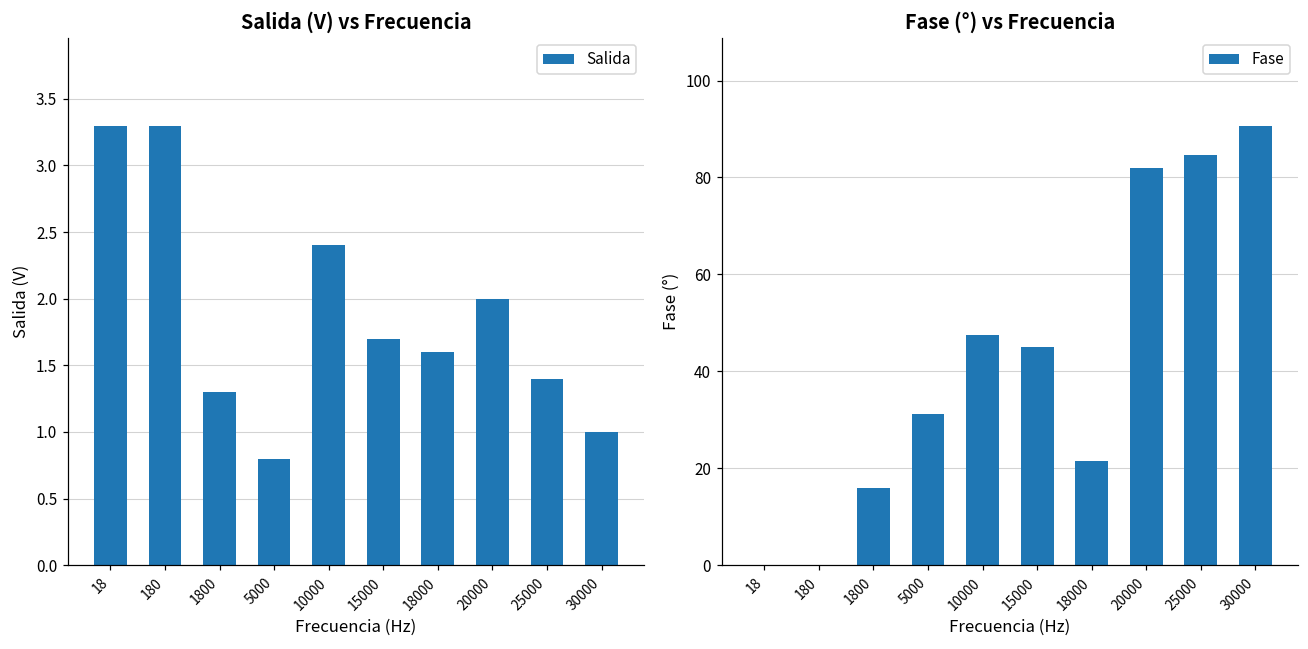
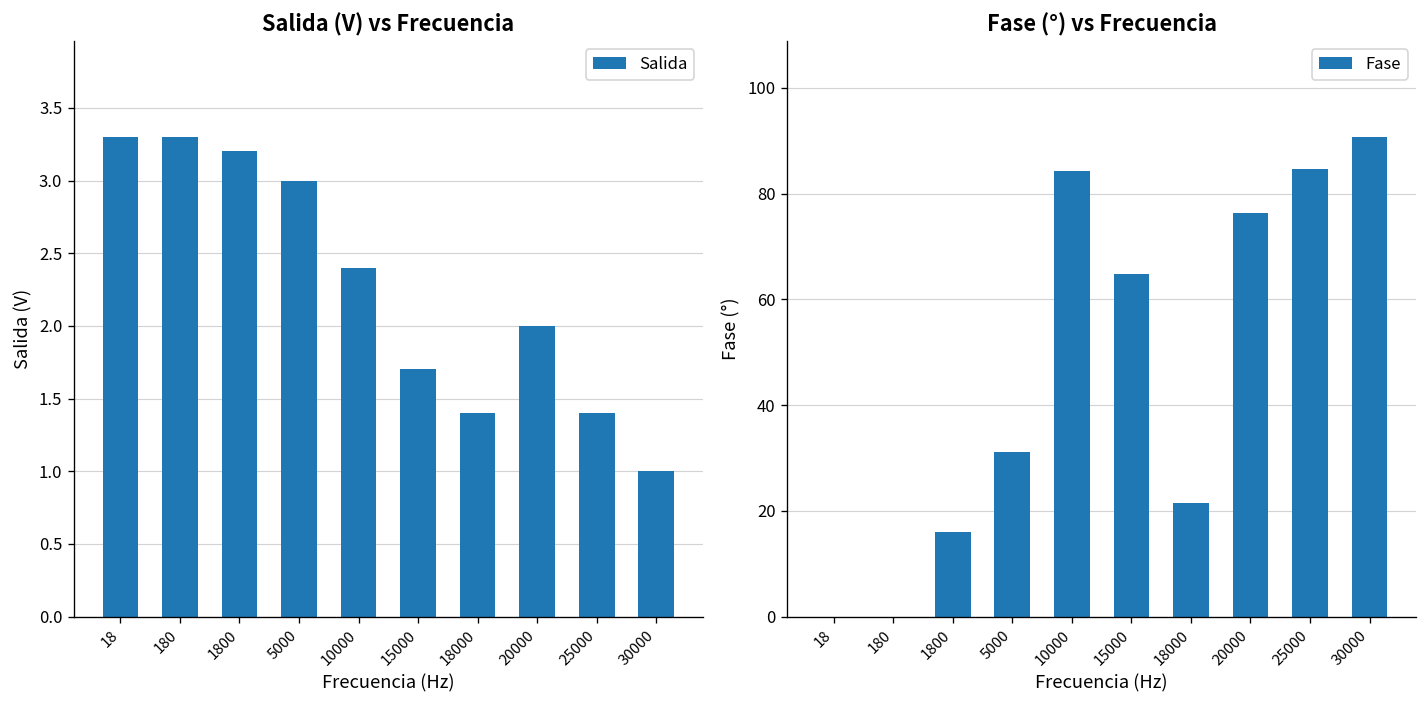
  {
    "Salida (V) vs Frecuencia": {
      "18": 3.3,
      "180": 3.3,
-     "1800": 1.3,
-     "5000": 0.8,
+     "1800": 3.2,
+     "5000": 3.0,
      "10000": 2.4,
      "15000": 1.7,
-     "18000": 1.6,
+     "18000": 1.4,
      "20000": 2.0,
      "25000": 1.4,
      "30000": 1.0
    },
    "Fase (°) vs Frecuencia": {
      "18": 0,
      "180": 0,
      "1800": 16,
      "5000": 31,
-     "10000": 48,
-     "15000": 45,
+     "10000": 84,
+     "15000": 65,
      "18000": 21,
-     "20000": 82,
+     "20000": 76,
      "25000": 85,
      "30000": 91
    }
  }
